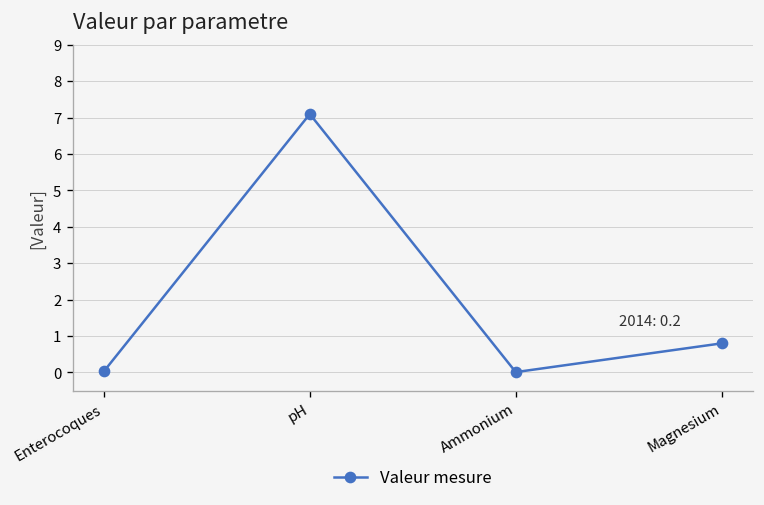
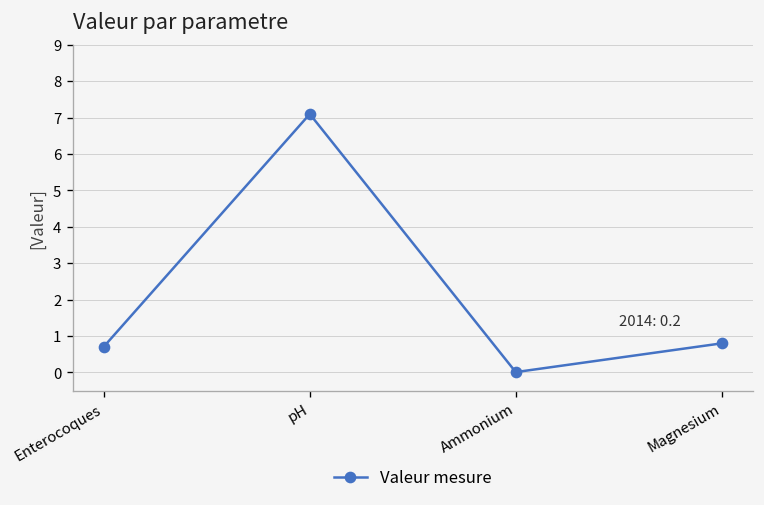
  {
-   "Enterocoques": 0.0,
+   "Enterocoques": 0.7,
    "pH": 7.1,
    "Ammonium": 0.0,
    "Magnesium": 0.8
  }
